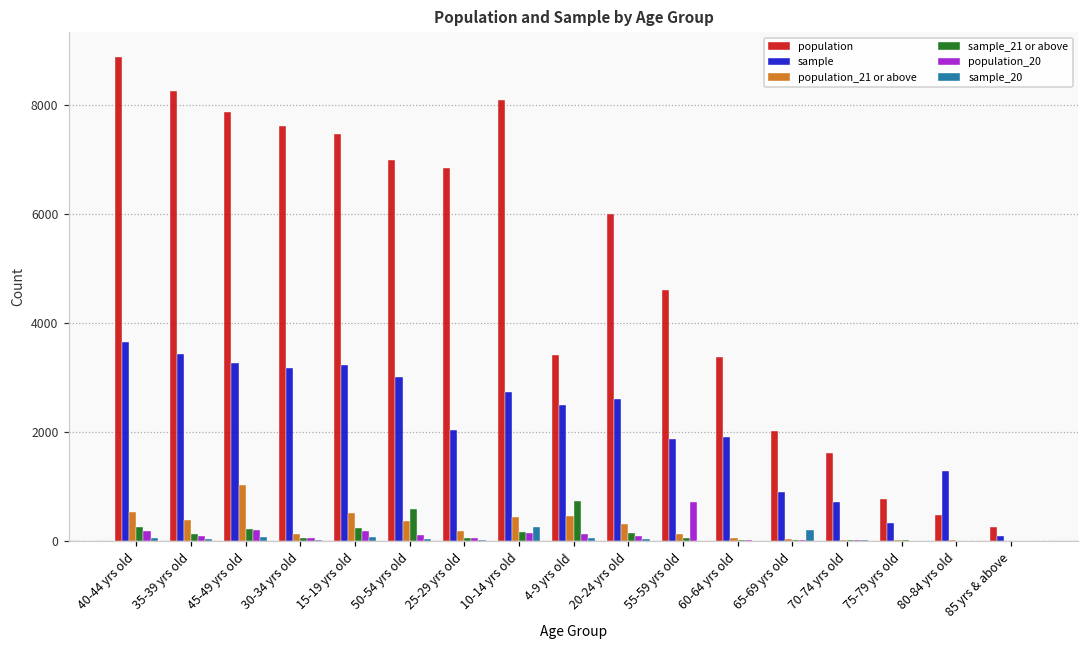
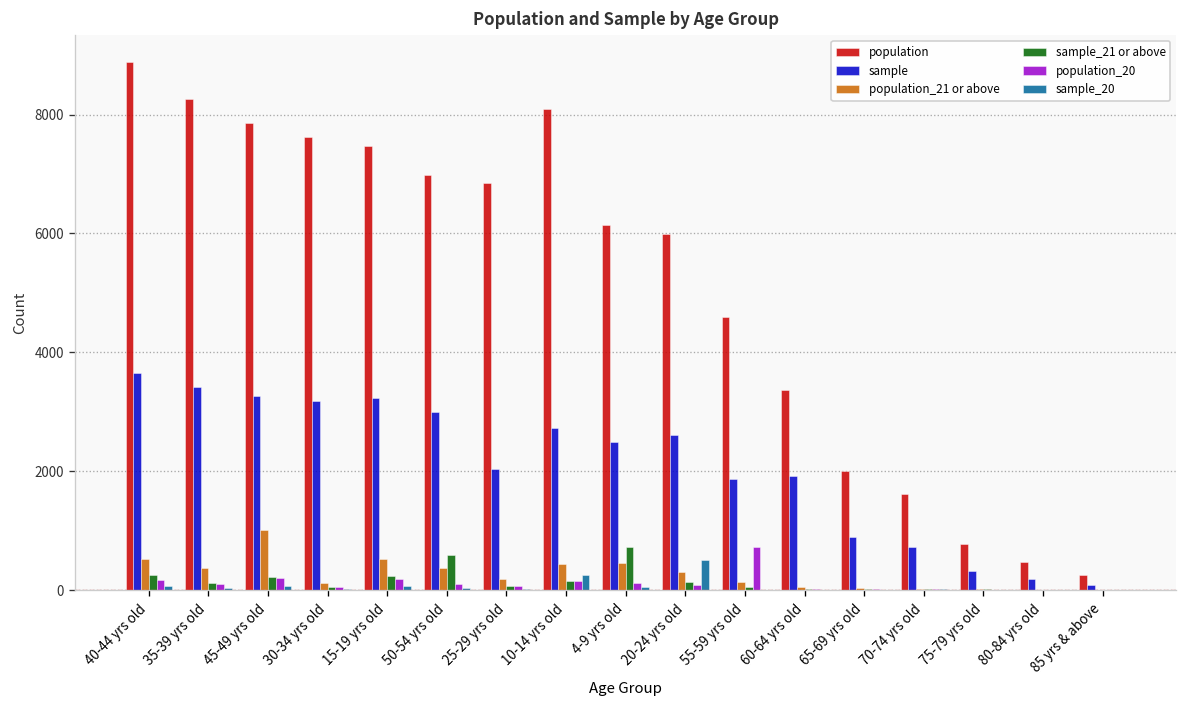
  {
    "population": {
      "40-44 yrs old": 8900,
      "35-39 yrs old": 8300,
      "45-49 yrs old": 7900,
      "30-34 yrs old": 7600,
      "15-19 yrs old": 7500,
      "50-54 yrs old": 7000,
      "25-29 yrs old": 6800,
      "10-14 yrs old": 8100,
-     "4-9 yrs old": 3400,
+     "4-9 yrs old": 6100,
      "20-24 yrs old": 6000,
      "55-59 yrs old": 4600,
      "60-64 yrs old": 3400,
      "65-69 yrs old": 2000,
      "70-74 yrs old": 1600,
      "75-79 yrs old": 800,
      "80-84 yrs old": 500,
      "85 yrs & above": 300
    },
    "sample": {
      "40-44 yrs old": 3600,
      "35-39 yrs old": 3400,
      "45-49 yrs old": 3300,
      "30-34 yrs old": 3200,
      "15-19 yrs old": 3200,
      "50-54 yrs old": 3000,
      "25-29 yrs old": 2000,
      "10-14 yrs old": 2700,
      "4-9 yrs old": 2500,
      "20-24 yrs old": 2600,
      "55-59 yrs old": 1900,
      "60-64 yrs old": 1900,
      "65-69 yrs old": 900,
      "70-74 yrs old": 700,
      "75-79 yrs old": 300,
-     "80-84 yrs old": 1300,
+     "80-84 yrs old": 200,
      "85 yrs & above": 100
    },
    "population_21 or above": {
      "40-44 yrs old": 500,
      "35-39 yrs old": 400,
      "45-49 yrs old": 1000,
      "30-34 yrs old": 100,
      "15-19 yrs old": 500,
      "50-54 yrs old": 400,
      "25-29 yrs old": 200,
      "10-14 yrs old": 500,
      "4-9 yrs old": 500,
      "20-24 yrs old": 300,
      "55-59 yrs old": 100,
      "60-64 yrs old": 100
    },
    "sample_21 or above": {
      "40-44 yrs old": 300,
      "35-39 yrs old": 100,
      "45-49 yrs old": 200,
      "30-34 yrs old": 100,
      "15-19 yrs old": 200,
      "50-54 yrs old": 600,
      "25-29 yrs old": 100,
      "10-14 yrs old": 200,
      "4-9 yrs old": 700,
      "20-24 yrs old": 100,
      "55-59 yrs old": 100
    },
    "population_20": {
      "40-44 yrs old": 200,
      "35-39 yrs old": 100,
      "45-49 yrs old": 200,
      "15-19 yrs old": 200,
      "50-54 yrs old": 100,
      "25-29 yrs old": 100,
      "10-14 yrs old": 200,
      "4-9 yrs old": 100,
      "20-24 yrs old": 100,
      "55-59 yrs old": 700
    },
    "sample_20": {
      "40-44 yrs old": 100,
      "45-49 yrs old": 100,
      "15-19 yrs old": 100,
      "10-14 yrs old": 300,
      "4-9 yrs old": 100,
-     "20-24 yrs old": 0,
-     "65-69 yrs old": 200,
+     "20-24 yrs old": 500,
+     "65-69 yrs old": 0,
      "85 yrs & above": 0
    }
  }
